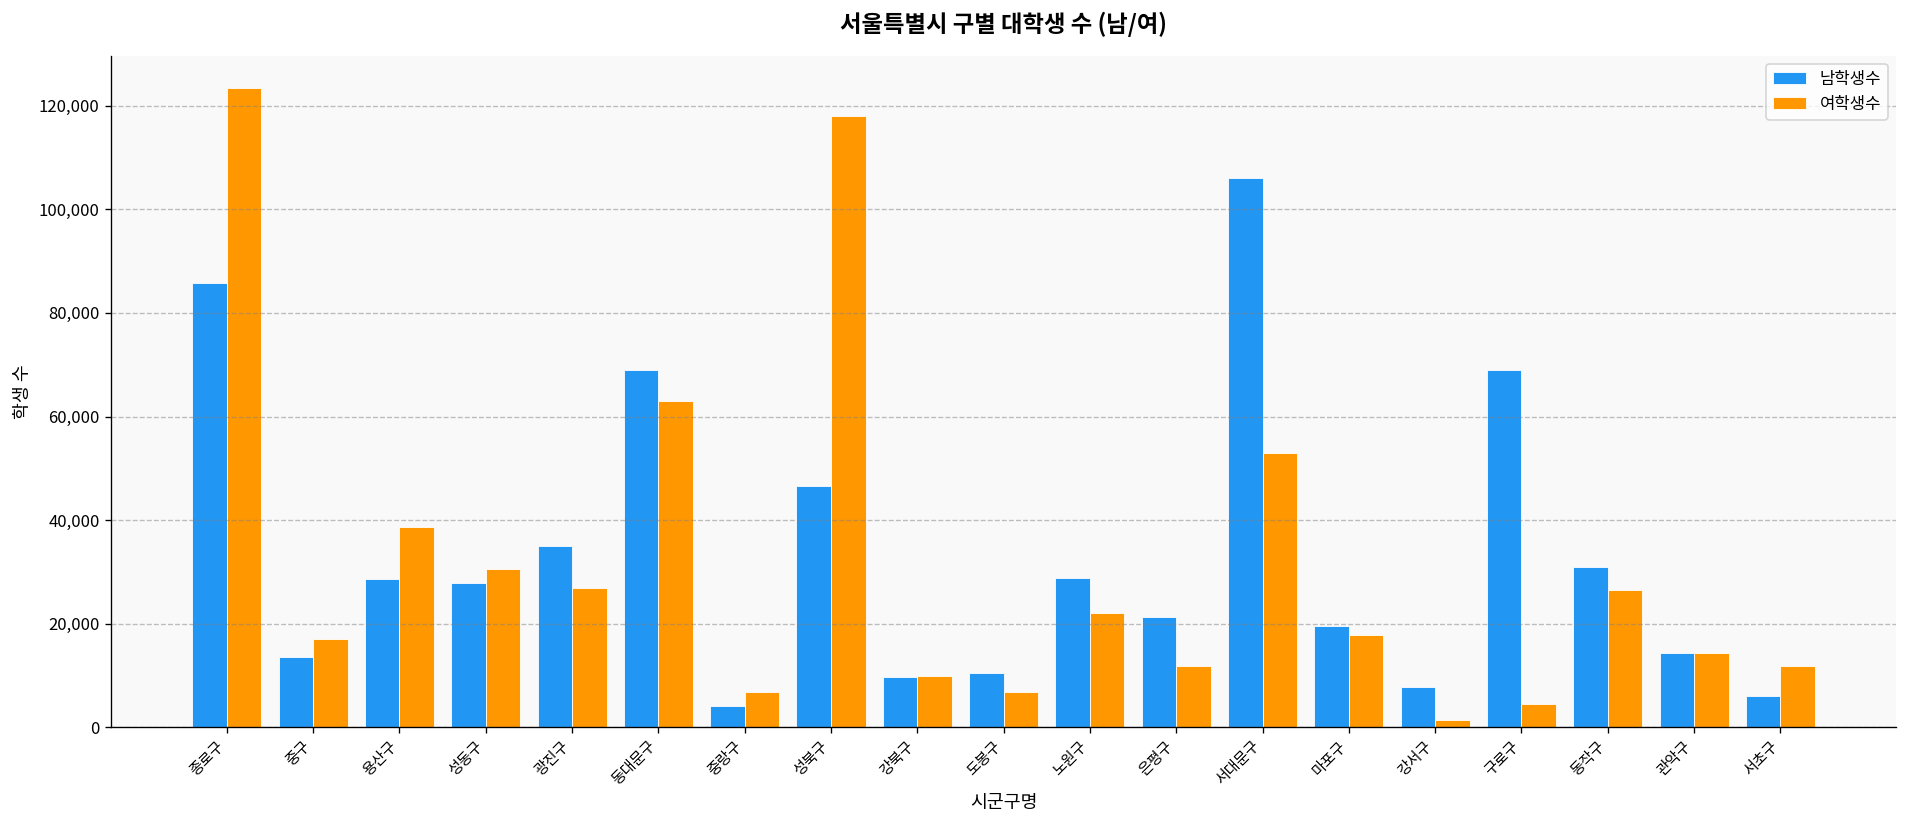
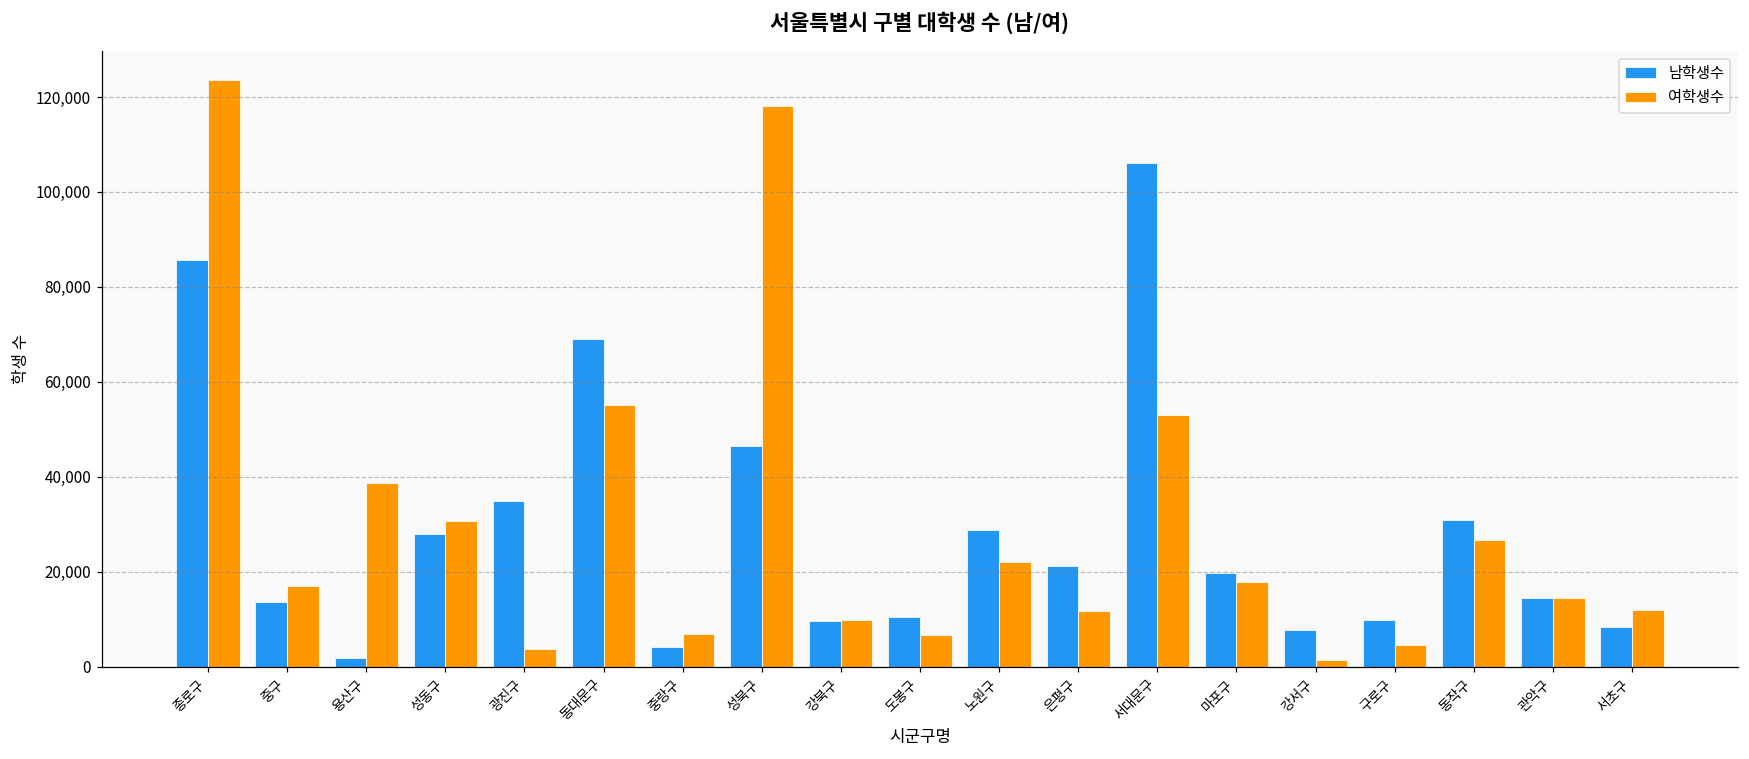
  {
    "남학생수": {
      "종로구": "86,000",
      "중구": "14,000",
-     "용산구": "29,000",
+     "용산구": "2,000",
      "성동구": "28,000",
      "광진구": "35,000",
      "동대문구": "69,000",
      "중랑구": "4,000",
      "성북구": "47,000",
      "강북구": "10,000",
      "도봉구": "11,000",
      "노원구": "29,000",
      "은평구": "21,000",
      "서대문구": "106,000",
      "마포구": "20,000",
      "강서구": "8,000",
-     "구로구": "69,000",
+     "구로구": "10,000",
      "동작구": "31,000",
      "관악구": "14,000",
-     "서초구": "6,000"
+     "서초구": "8,000"
    },
    "여학생수": {
      "종로구": "123,000",
      "중구": "17,000",
      "용산구": "39,000",
      "성동구": "31,000",
-     "광진구": "27,000",
-     "동대문구": "63,000",
+     "광진구": "4,000",
+     "동대문구": "55,000",
      "중랑구": "7,000",
      "성북구": "118,000",
      "강북구": "10,000",
      "도봉구": "7,000",
      "노원구": "22,000",
      "은평구": "12,000",
      "서대문구": "53,000",
      "마포구": "18,000",
      "강서구": "1,000",
      "구로구": "5,000",
      "동작구": "27,000",
      "관악구": "14,000",
      "서초구": "12,000"
    }
  }
